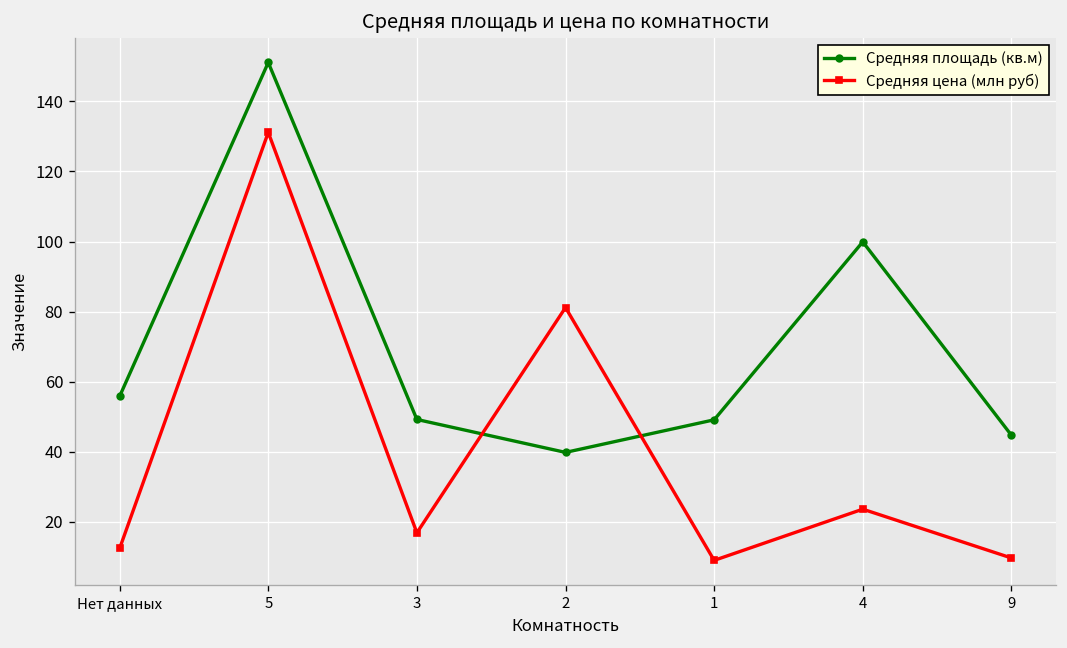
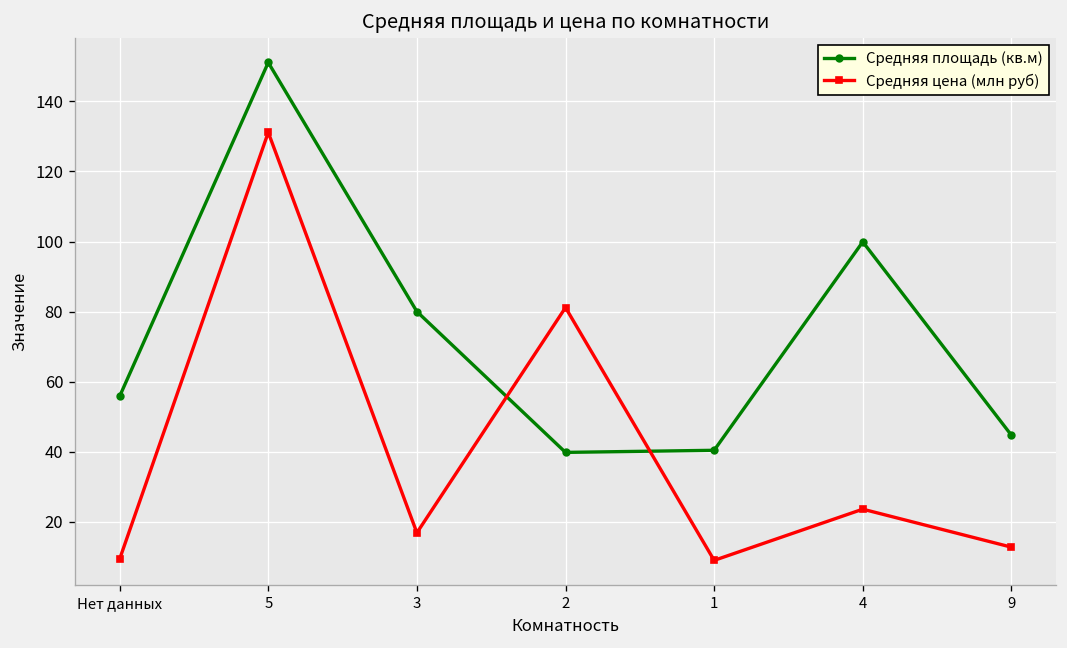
  {
    "Средняя площадь (кв.м)": {
      "Нет данных": 56,
      "5": 151,
-     "3": 49,
+     "3": 80,
      "2": 40,
-     "1": 49,
+     "1": 40,
      "4": 100,
      "9": 45
    },
    "Средняя цена (млн руб)": {
-     "Нет данных": 12,
+     "Нет данных": 9,
      "5": 131,
      "3": 17,
      "2": 81,
      "1": 9,
      "4": 24,
-     "9": 10
+     "9": 13
    }
  }
